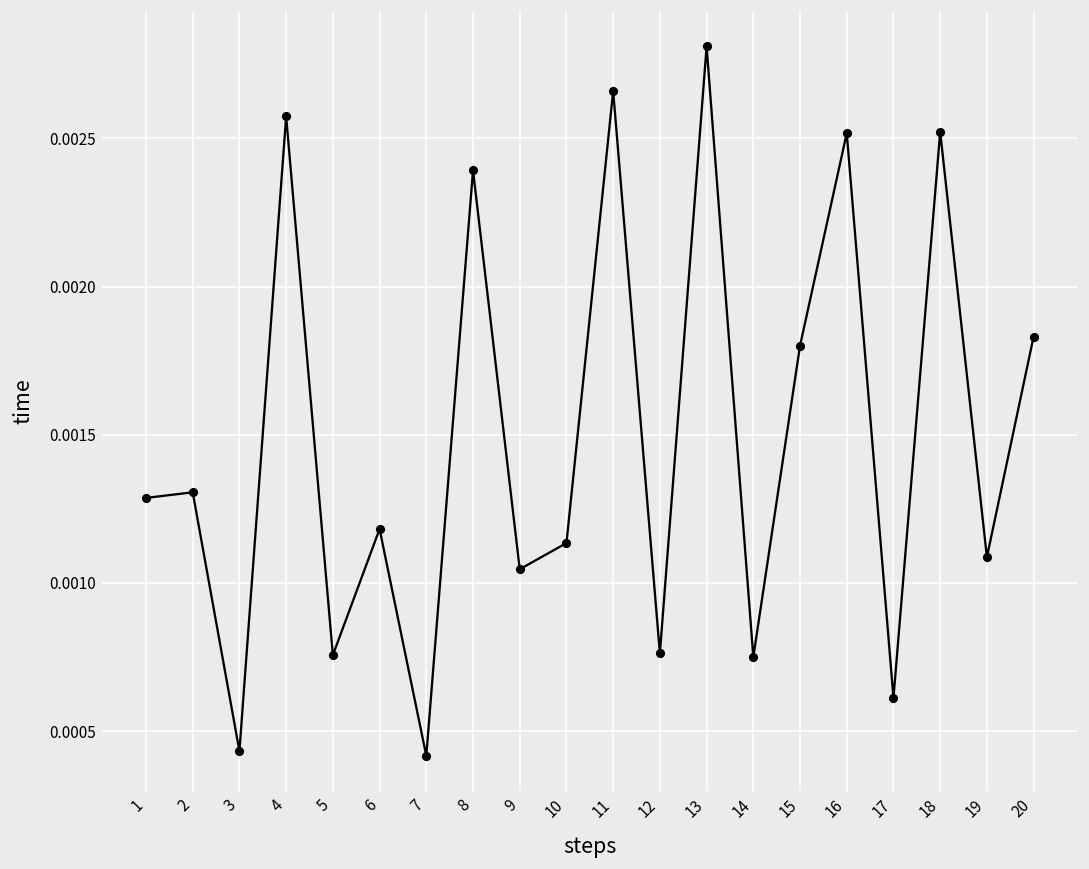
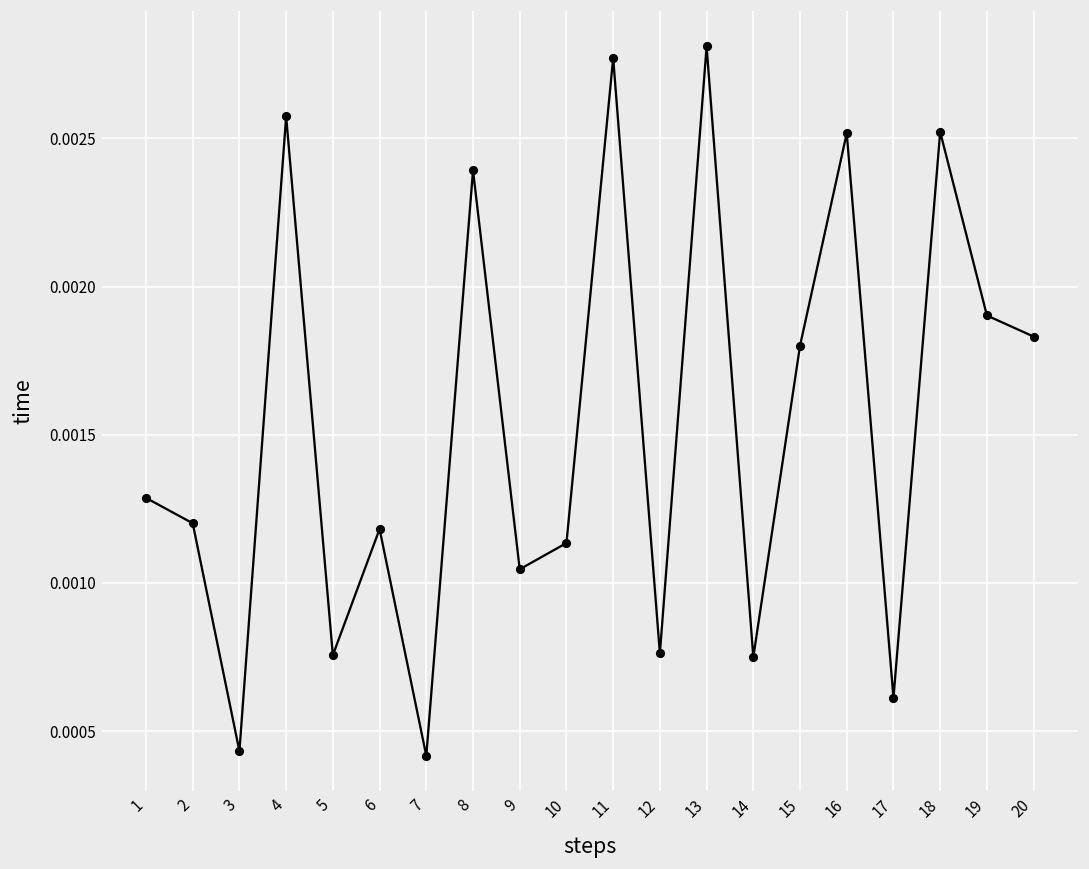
  {
    "1": 0.00129,
-   "2": 0.00131,
+   "2": 0.00120,
    "3": 0.00043,
    "4": 0.00257,
    "5": 0.00076,
    "6": 0.00118,
    "7": 0.00042,
    "8": 0.00239,
    "9": 0.00105,
    "10": 0.00113,
-   "11": 0.00266,
+   "11": 0.00277,
    "12": 0.00076,
    "13": 0.00281,
    "14": 0.00075,
    "15": 0.00180,
    "16": 0.00252,
    "17": 0.00061,
    "18": 0.00252,
-   "19": 0.00109,
+   "19": 0.00190,
    "20": 0.00183
  }
